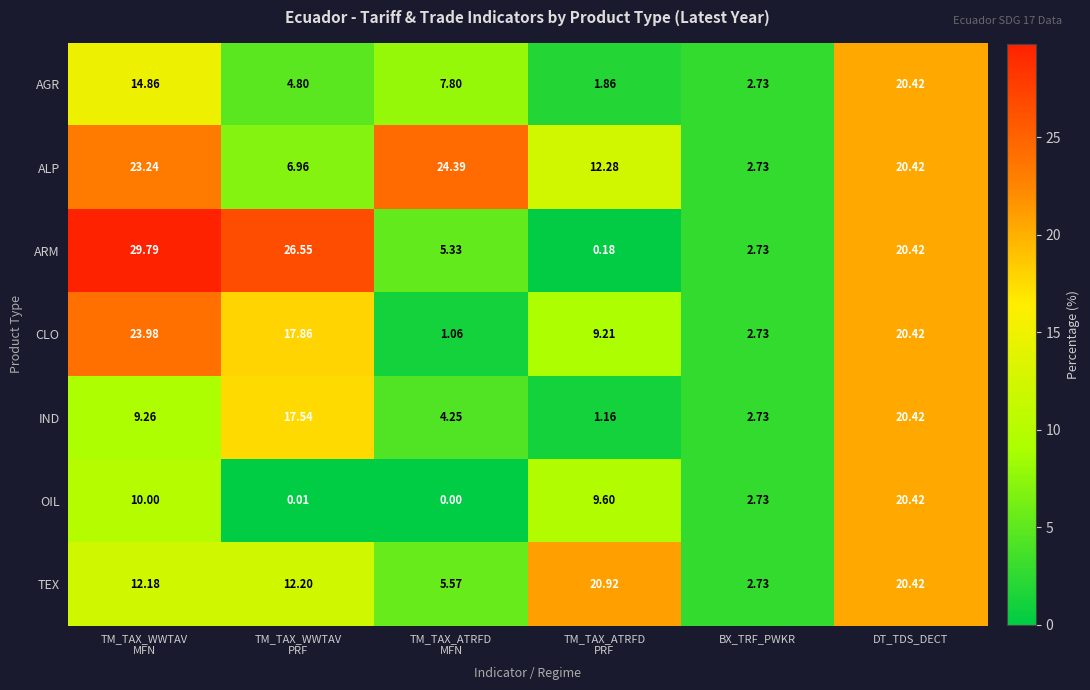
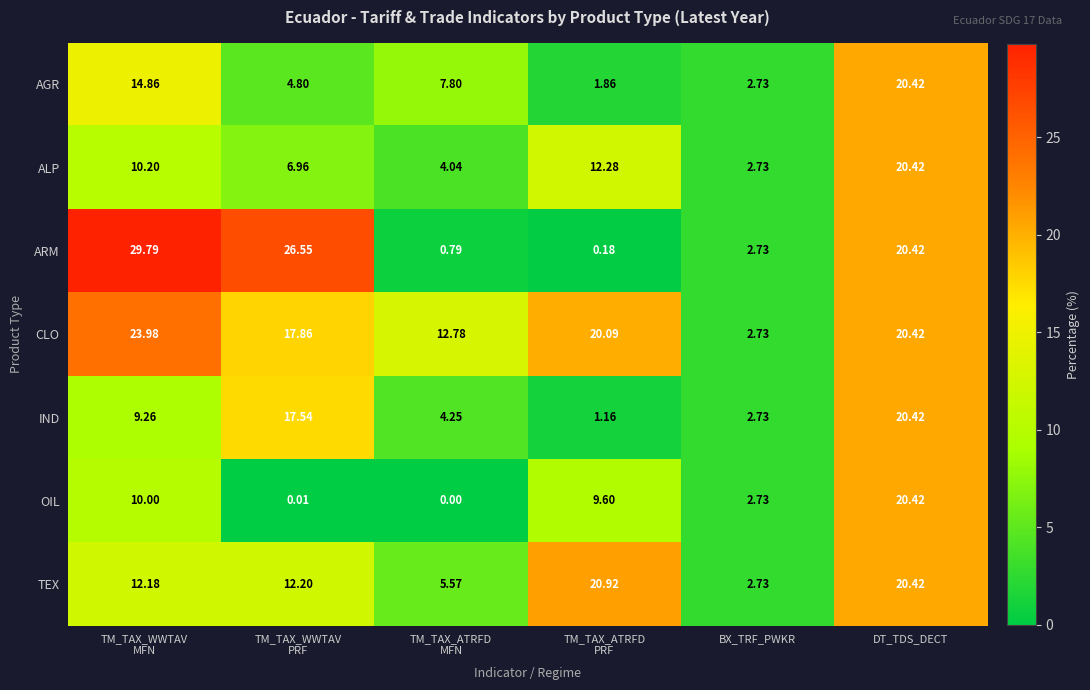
  {
    "AGR": {
      "TM_TAX_WWTAV MFN": 14.86,
      "TM_TAX_WWTAV PRF": 4.80,
      "TM_TAX_ATRFD MFN": 7.80,
      "TM_TAX_ATRFD PRF": 1.86,
      "BX_TRF_PWKR": 2.73,
      "DT_TDS_DECT": 20.42
    },
    "ALP": {
-     "TM_TAX_WWTAV MFN": 23.24,
+     "TM_TAX_WWTAV MFN": 10.20,
      "TM_TAX_WWTAV PRF": 6.96,
-     "TM_TAX_ATRFD MFN": 24.39,
+     "TM_TAX_ATRFD MFN": 4.04,
      "TM_TAX_ATRFD PRF": 12.28,
      "BX_TRF_PWKR": 2.73,
      "DT_TDS_DECT": 20.42
    },
    "ARM": {
      "TM_TAX_WWTAV MFN": 29.79,
      "TM_TAX_WWTAV PRF": 26.55,
-     "TM_TAX_ATRFD MFN": 5.33,
+     "TM_TAX_ATRFD MFN": 0.79,
      "TM_TAX_ATRFD PRF": 0.18,
      "BX_TRF_PWKR": 2.73,
      "DT_TDS_DECT": 20.42
    },
    "CLO": {
      "TM_TAX_WWTAV MFN": 23.98,
      "TM_TAX_WWTAV PRF": 17.86,
-     "TM_TAX_ATRFD MFN": 1.06,
-     "TM_TAX_ATRFD PRF": 9.21,
+     "TM_TAX_ATRFD MFN": 12.78,
+     "TM_TAX_ATRFD PRF": 20.09,
      "BX_TRF_PWKR": 2.73,
      "DT_TDS_DECT": 20.42
    },
    "IND": {
      "TM_TAX_WWTAV MFN": 9.26,
      "TM_TAX_WWTAV PRF": 17.54,
      "TM_TAX_ATRFD MFN": 4.25,
      "TM_TAX_ATRFD PRF": 1.16,
      "BX_TRF_PWKR": 2.73,
      "DT_TDS_DECT": 20.42
    },
    "OIL": {
      "TM_TAX_WWTAV MFN": 10.00,
      "TM_TAX_WWTAV PRF": 0.01,
      "TM_TAX_ATRFD MFN": 0.00,
      "TM_TAX_ATRFD PRF": 9.60,
      "BX_TRF_PWKR": 2.73,
      "DT_TDS_DECT": 20.42
    },
    "TEX": {
      "TM_TAX_WWTAV MFN": 12.18,
      "TM_TAX_WWTAV PRF": 12.20,
      "TM_TAX_ATRFD MFN": 5.57,
      "TM_TAX_ATRFD PRF": 20.92,
      "BX_TRF_PWKR": 2.73,
      "DT_TDS_DECT": 20.42
    }
  }
